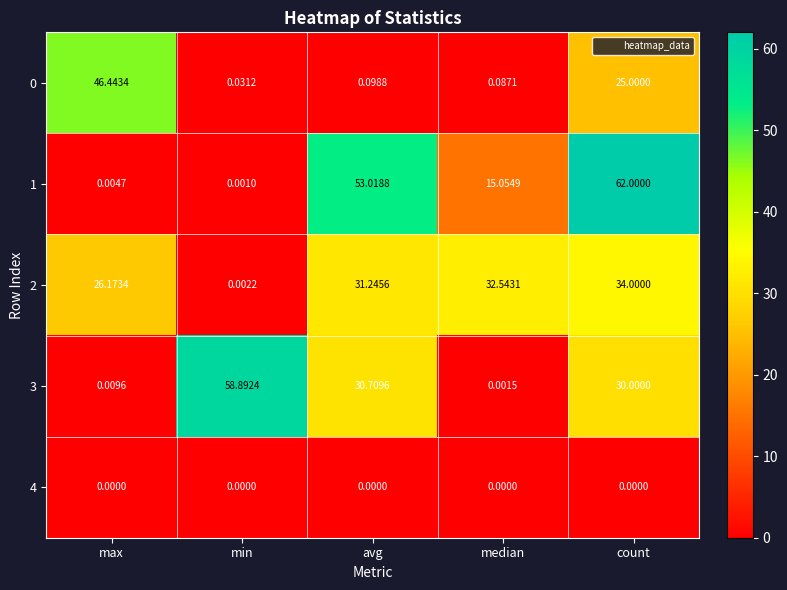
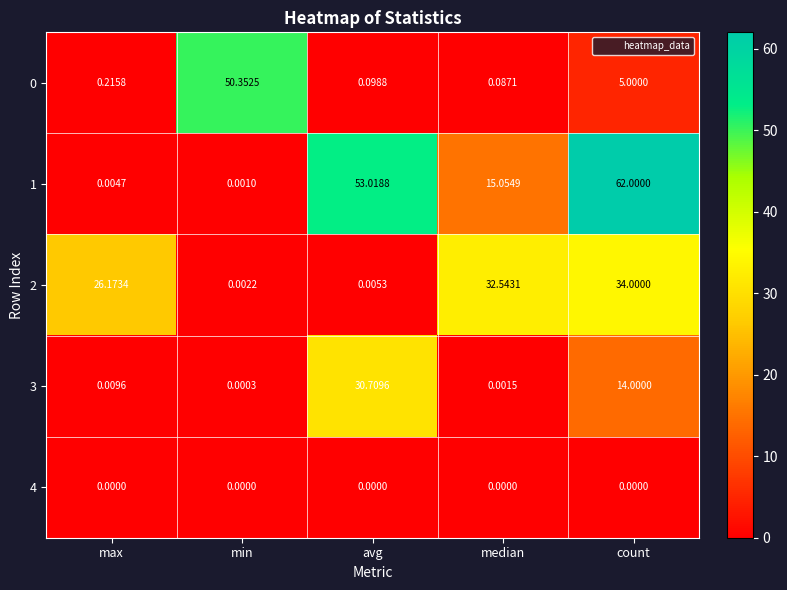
  {
    "0": {
-     "max": 46.4434,
-     "min": 0.0312,
+     "max": 0.2158,
+     "min": 50.3525,
      "avg": 0.0988,
      "median": 0.0871,
-     "count": 25.0000
+     "count": 5.0000
    },
    "1": {
      "max": 0.0047,
      "min": 0.0010,
      "avg": 53.0188,
      "median": 15.0549,
      "count": 62.0000
    },
    "2": {
      "max": 26.1734,
      "min": 0.0022,
-     "avg": 31.2456,
+     "avg": 0.0053,
      "median": 32.5431,
      "count": 34.0000
    },
    "3": {
      "max": 0.0096,
-     "min": 58.8924,
+     "min": 0.0003,
      "avg": 30.7096,
      "median": 0.0015,
-     "count": 30.0000
+     "count": 14.0000
    },
    "4": {
      "max": 0.0000,
      "min": 0.0000,
      "avg": 0.0000,
      "median": 0.0000,
      "count": 0.0000
    }
  }
